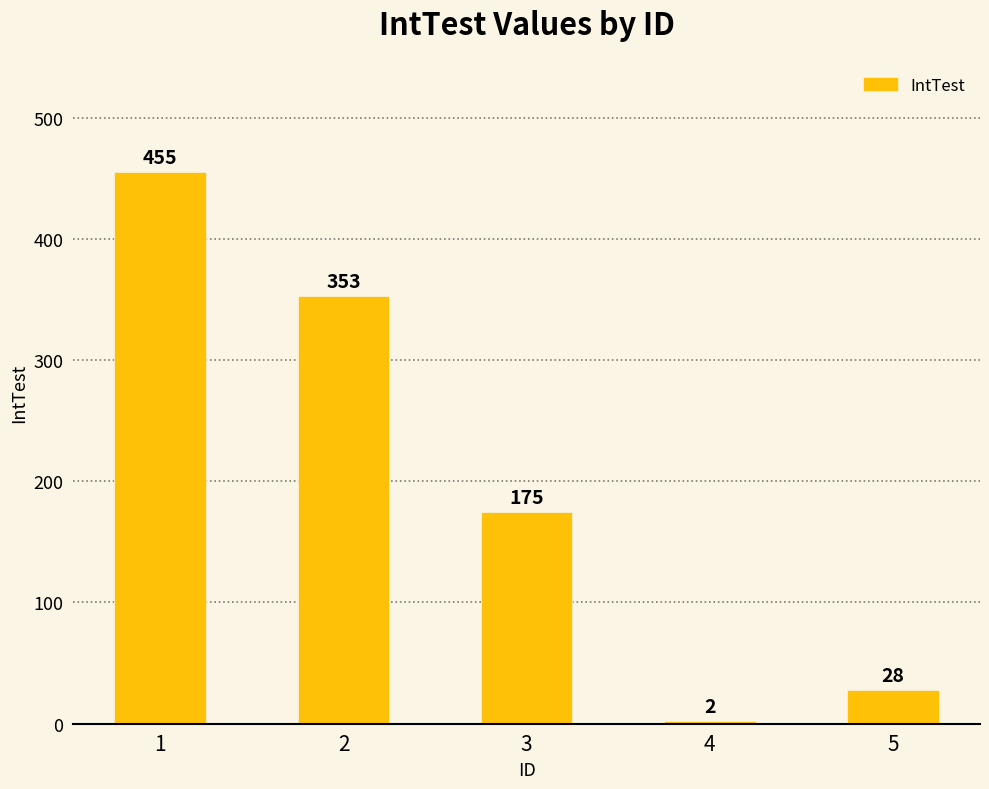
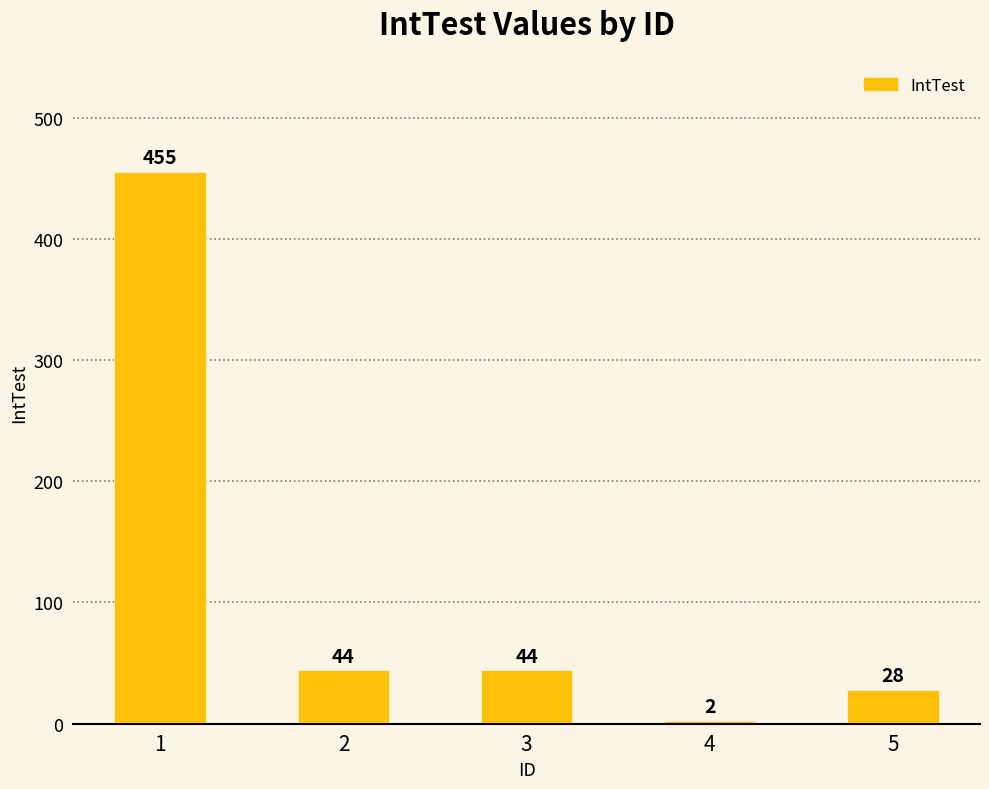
  {
    "1": 455,
-   "2": 353,
-   "3": 175,
+   "2": 44,
+   "3": 44,
    "4": 2,
    "5": 28
  }
